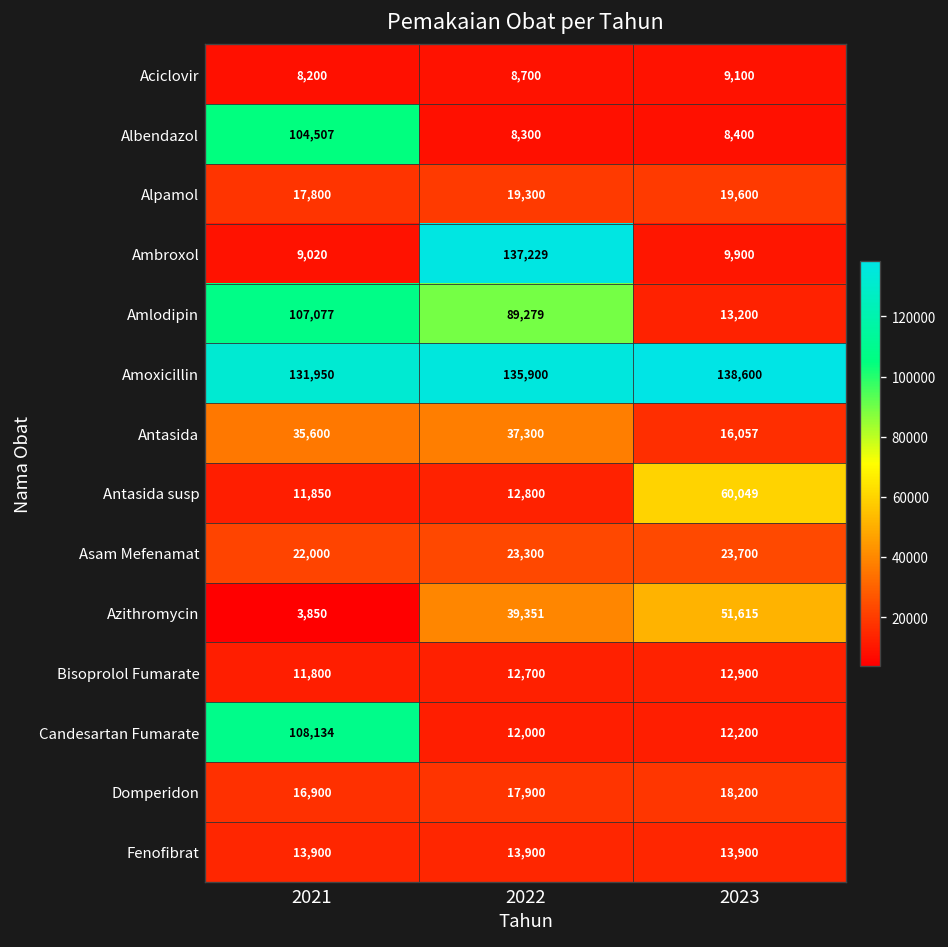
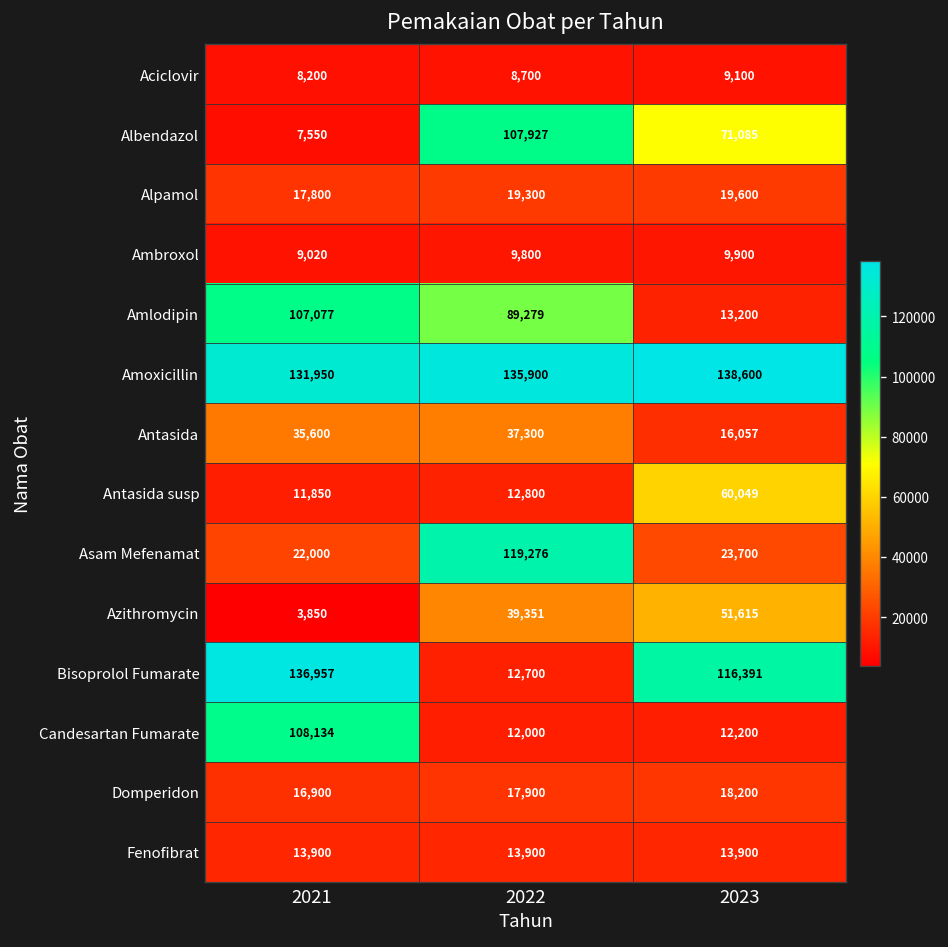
  {
    "Aciclovir": {
      "2021": "8,200",
      "2022": "8,700",
      "2023": "9,100"
    },
    "Albendazol": {
-     "2021": "104,507",
-     "2022": "8,300",
-     "2023": "8,400"
+     "2021": "7,550",
+     "2022": "107,927",
+     "2023": "71,085"
    },
    "Alpamol": {
      "2021": "17,800",
      "2022": "19,300",
      "2023": "19,600"
    },
    "Ambroxol": {
      "2021": "9,020",
-     "2022": "137,229",
+     "2022": "9,800",
      "2023": "9,900"
    },
    "Amlodipin": {
      "2021": "107,077",
      "2022": "89,279",
      "2023": "13,200"
    },
    "Amoxicillin": {
      "2021": "131,950",
      "2022": "135,900",
      "2023": "138,600"
    },
    "Antasida": {
      "2021": "35,600",
      "2022": "37,300",
      "2023": "16,057"
    },
    "Antasida susp": {
      "2021": "11,850",
      "2022": "12,800",
      "2023": "60,049"
    },
    "Asam Mefenamat": {
      "2021": "22,000",
-     "2022": "23,300",
+     "2022": "119,276",
      "2023": "23,700"
    },
    "Azithromycin": {
      "2021": "3,850",
      "2022": "39,351",
      "2023": "51,615"
    },
    "Bisoprolol Fumarate": {
-     "2021": "11,800",
+     "2021": "136,957",
      "2022": "12,700",
-     "2023": "12,900"
+     "2023": "116,391"
    },
    "Candesartan Fumarate": {
      "2021": "108,134",
      "2022": "12,000",
      "2023": "12,200"
    },
    "Domperidon": {
      "2021": "16,900",
      "2022": "17,900",
      "2023": "18,200"
    },
    "Fenofibrat": {
      "2021": "13,900",
      "2022": "13,900",
      "2023": "13,900"
    }
  }
